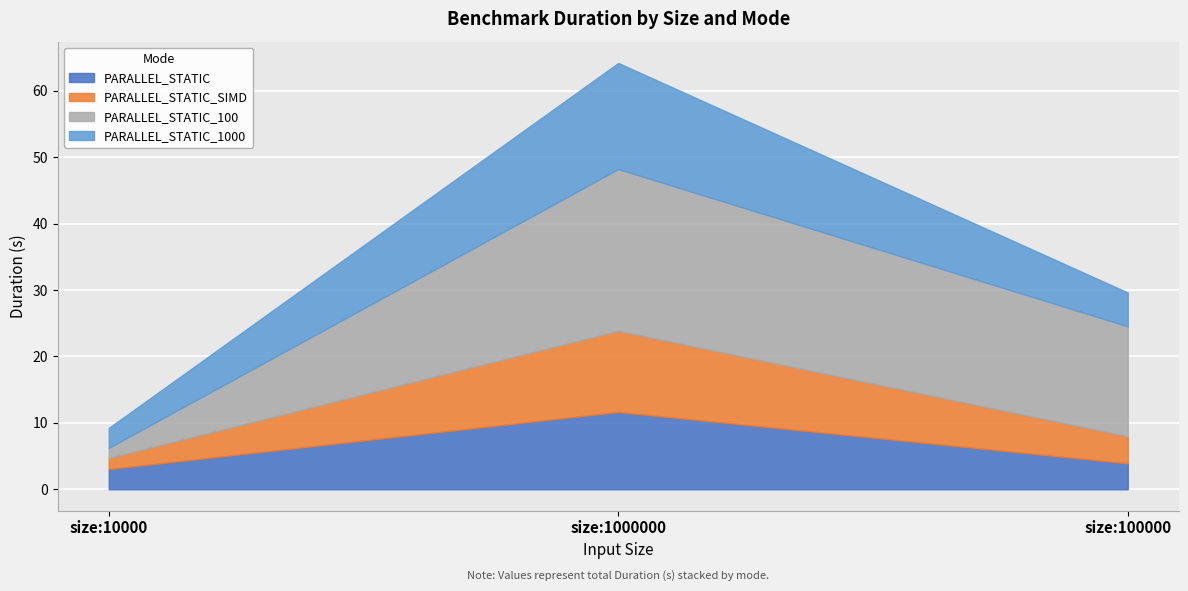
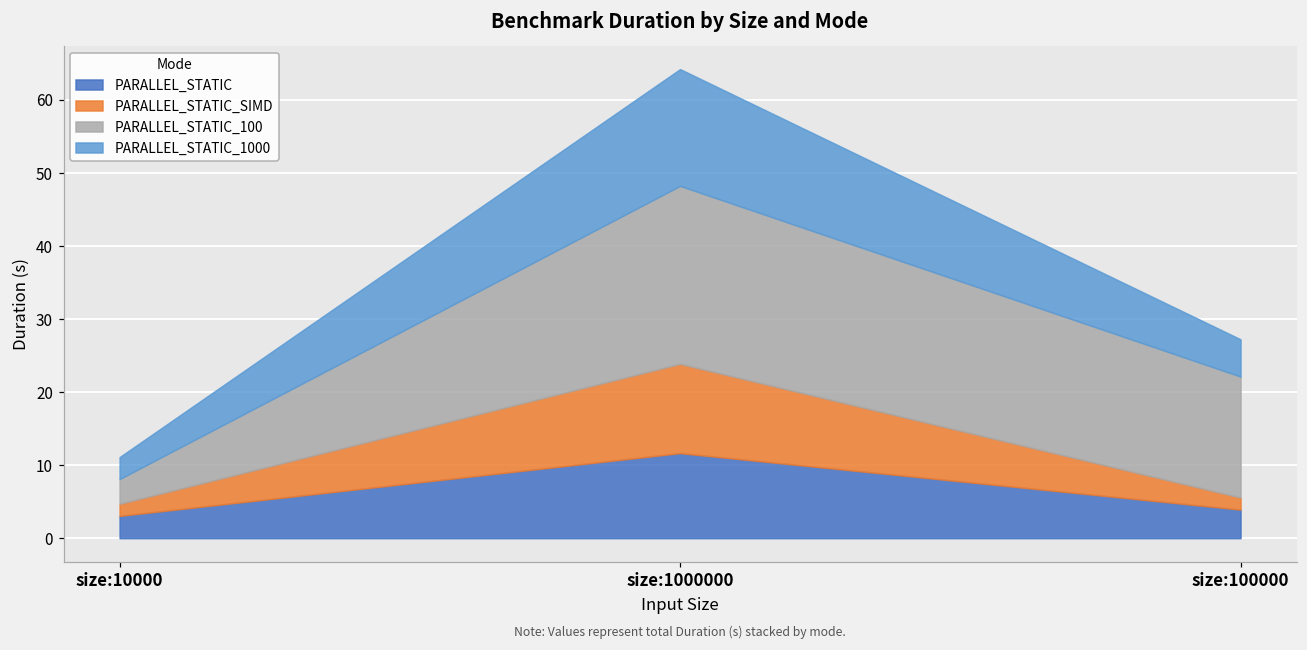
  {
    "PARALLEL_STATIC_SIMD": {
      "size:10000": 2,
      "size:1000000": 12,
-     "size:100000": 4
+     "size:100000": 2
    },
    "PARALLEL_STATIC_100": {
-     "size:10000": 2,
+     "size:10000": 3,
      "size:1000000": 24,
      "size:100000": 17
    }
  }
